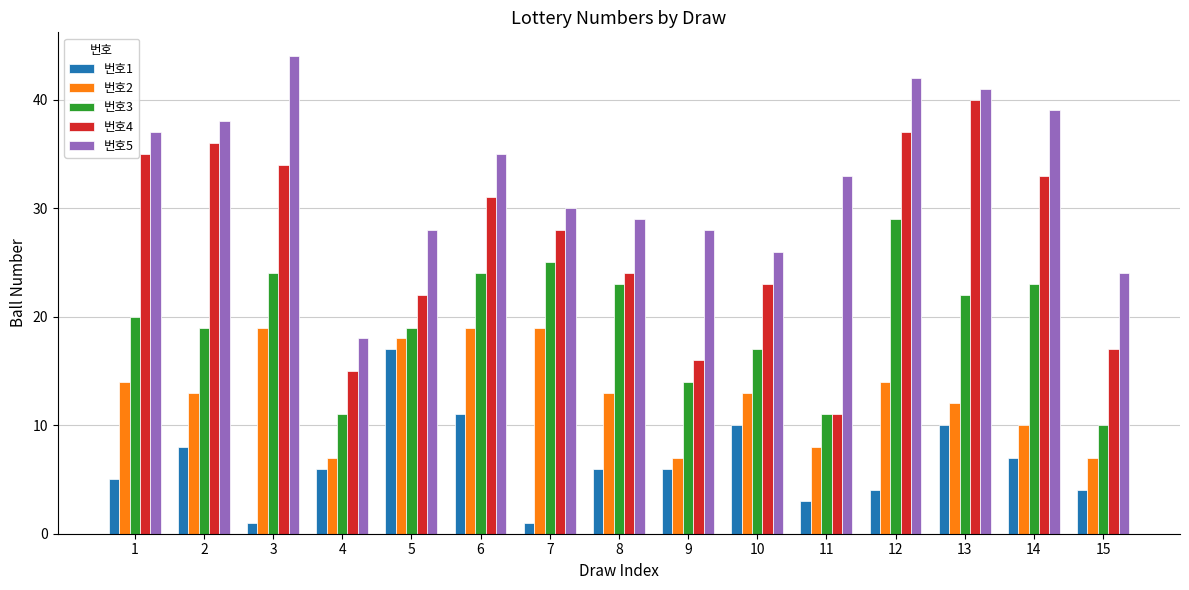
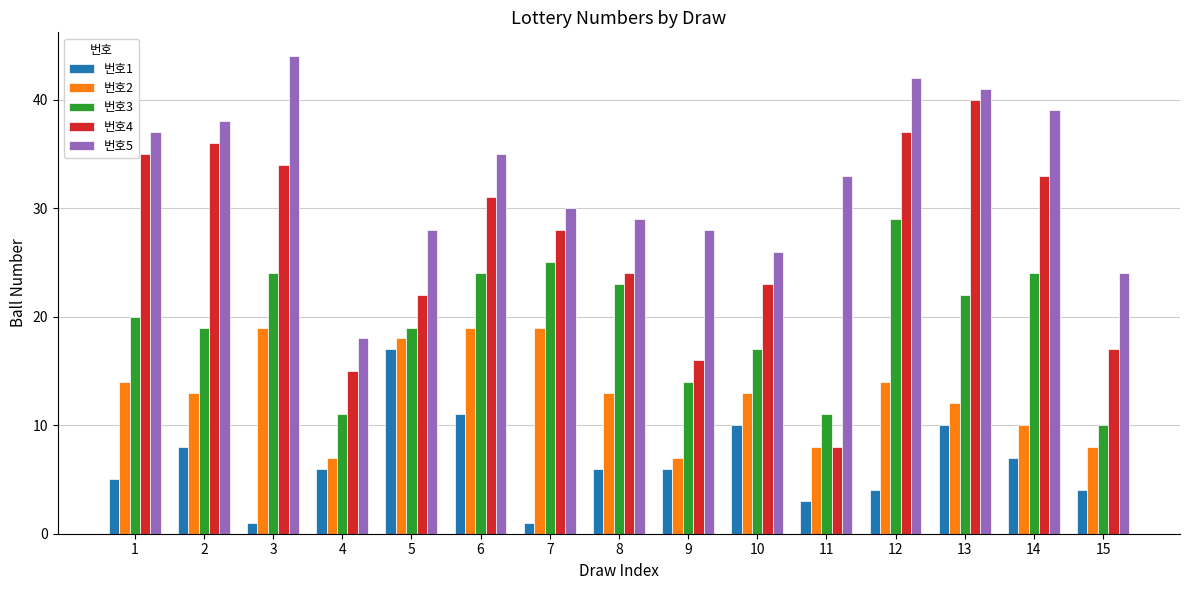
  {
    "번호1": {
      "1": 5,
      "2": 8,
      "3": 1,
      "4": 6,
      "5": 17,
      "6": 11,
      "7": 1,
      "8": 6,
      "9": 6,
      "10": 10,
      "11": 3,
      "12": 4,
      "13": 10,
      "14": 7,
      "15": 4
    },
    "번호2": {
      "1": 14,
      "2": 13,
      "3": 19,
      "4": 7,
      "5": 18,
      "6": 19,
      "7": 19,
      "8": 13,
      "9": 7,
      "10": 13,
      "11": 8,
      "12": 14,
      "13": 12,
      "14": 10,
-     "15": 7
+     "15": 8
    },
    "번호3": {
      "1": 20,
      "2": 19,
      "3": 24,
      "4": 11,
      "5": 19,
      "6": 24,
      "7": 25,
      "8": 23,
      "9": 14,
      "10": 17,
      "11": 11,
      "12": 29,
      "13": 22,
-     "14": 23,
+     "14": 24,
      "15": 10
    },
    "번호4": {
      "1": 35,
      "2": 36,
      "3": 34,
      "4": 15,
      "5": 22,
      "6": 31,
      "7": 28,
      "8": 24,
      "9": 16,
      "10": 23,
-     "11": 11,
+     "11": 8,
      "12": 37,
      "13": 40,
      "14": 33,
      "15": 17
    },
    "번호5": {
      "1": 37,
      "2": 38,
      "3": 44,
      "4": 18,
      "5": 28,
      "6": 35,
      "7": 30,
      "8": 29,
      "9": 28,
      "10": 26,
      "11": 33,
      "12": 42,
      "13": 41,
      "14": 39,
      "15": 24
    }
  }
